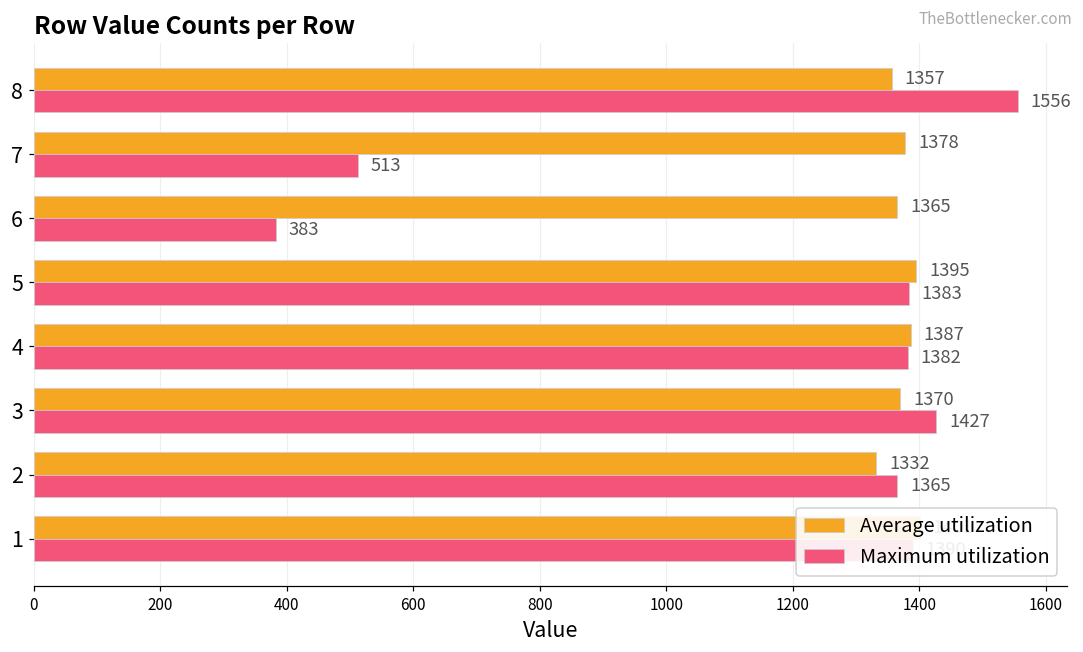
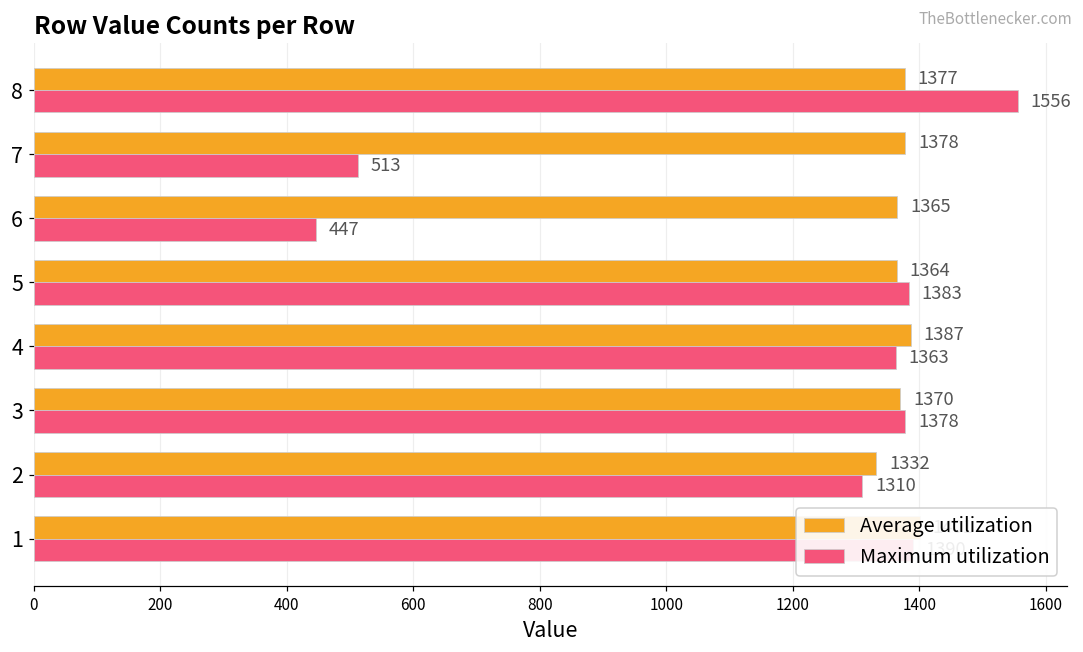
  {
    "Average utilization": {
-     "8": 1357,
+     "8": 1377,
      "7": 1378,
      "6": 1365,
-     "5": 1395,
+     "5": 1364,
      "4": 1387,
      "3": 1370,
      "2": 1332
    },
    "Maximum utilization": {
      "8": 1556,
      "7": 513,
-     "6": 383,
+     "6": 447,
      "5": 1383,
-     "4": 1382,
-     "3": 1427,
-     "2": 1365
+     "4": 1363,
+     "3": 1378,
+     "2": 1310
    }
  }
